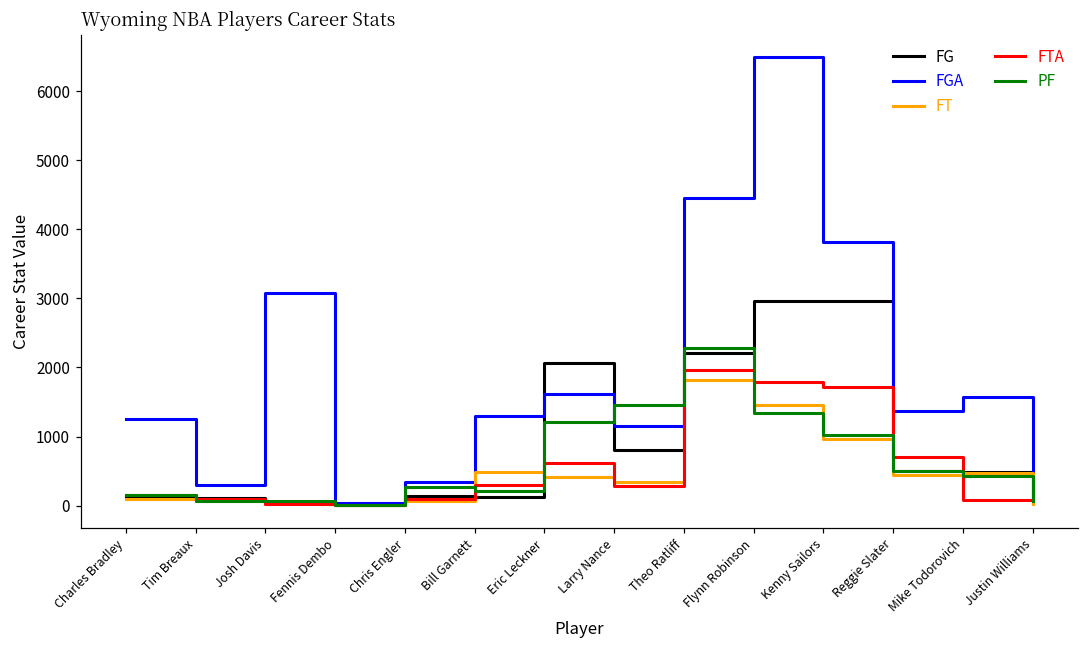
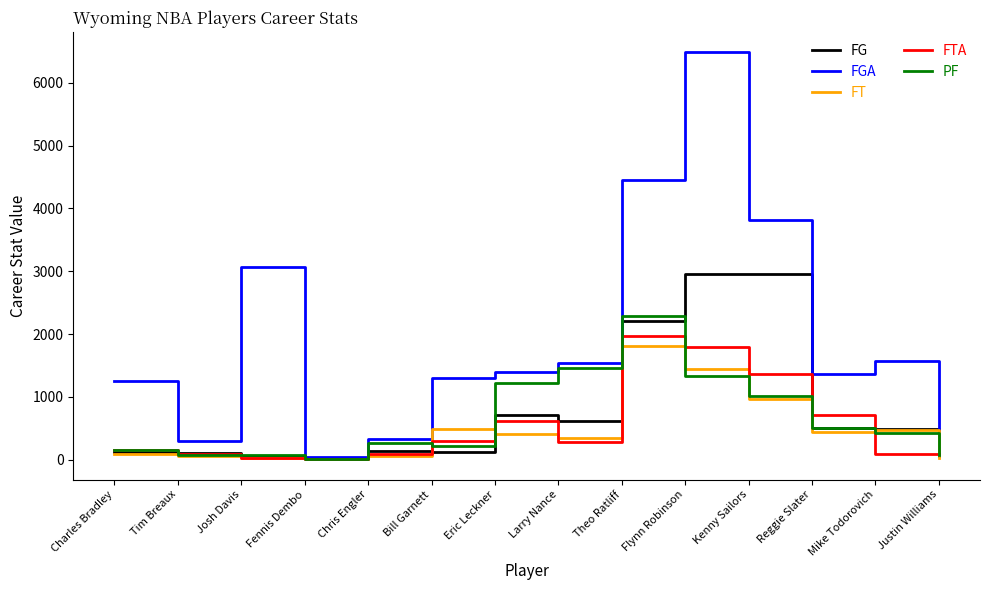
  {
    "FG": {
      "Bill Garnett": 100,
-     "Eric Leckner": 2100,
-     "Larry Nance": 800,
+     "Eric Leckner": 700,
+     "Larry Nance": 600,
      "Theo Ratliff": 2200,
      "Flynn Robinson": 3000,
      "Kenny Sailors": 3000
    },
    "FGA": {
      "Charles Bradley": 1300,
      "Tim Breaux": 300,
      "Josh Davis": 3100,
      "Chris Engler": 300,
      "Bill Garnett": 1300,
-     "Eric Leckner": 1600,
-     "Larry Nance": 1100,
+     "Eric Leckner": 1400,
+     "Larry Nance": 1500,
      "Theo Ratliff": 4500,
      "Flynn Robinson": 6500,
      "Kenny Sailors": 3800,
      "Reggie Slater": 1400,
      "Mike Todorovich": 1600
    },
    "FT": {
      "Bill Garnett": 500,
      "Eric Leckner": 400,
      "Larry Nance": 400,
      "Theo Ratliff": 1800,
      "Flynn Robinson": 1500,
      "Kenny Sailors": 1000,
      "Reggie Slater": 400
    },
    "FTA": {
      "Bill Garnett": 300,
      "Eric Leckner": 600,
      "Larry Nance": 300,
      "Theo Ratliff": 2000,
      "Flynn Robinson": 1800,
-     "Kenny Sailors": 1700,
+     "Kenny Sailors": 1400,
      "Reggie Slater": 700,
      "Mike Todorovich": 100
    },
    "PF": {
      "Chris Engler": 300,
      "Bill Garnett": 200,
      "Eric Leckner": 1200,
      "Larry Nance": 1500,
      "Theo Ratliff": 2300,
      "Flynn Robinson": 1300,
      "Kenny Sailors": 1000,
      "Mike Todorovich": 400
    }
  }
